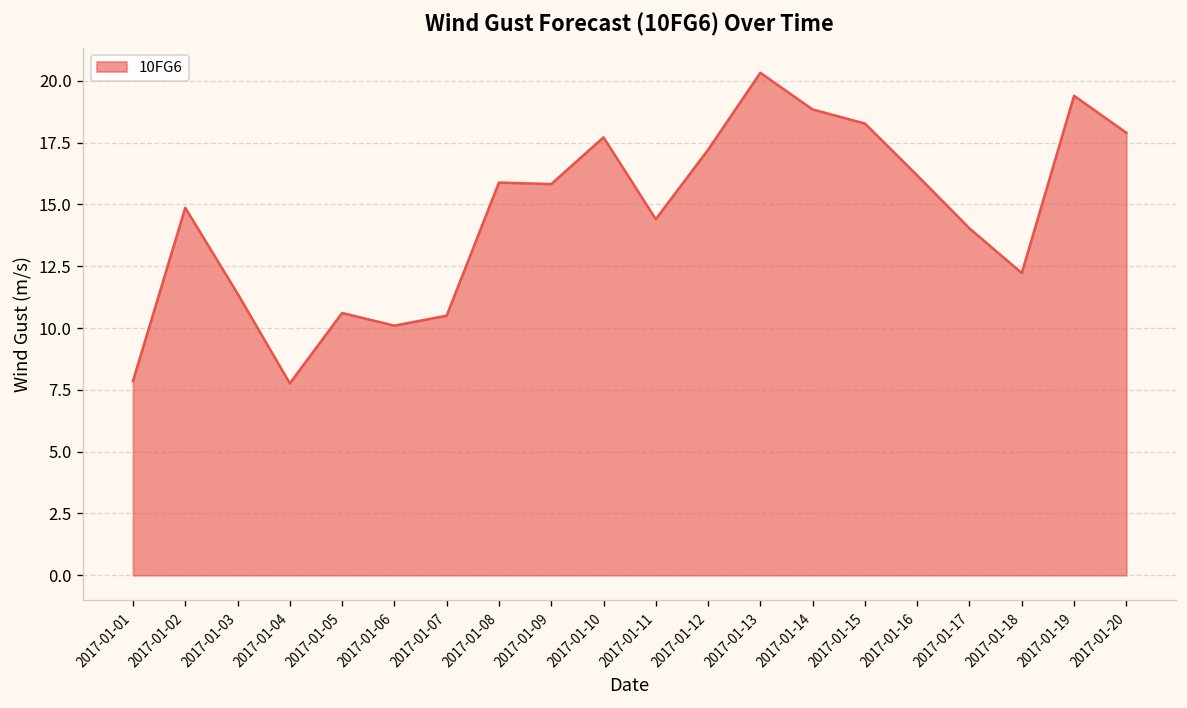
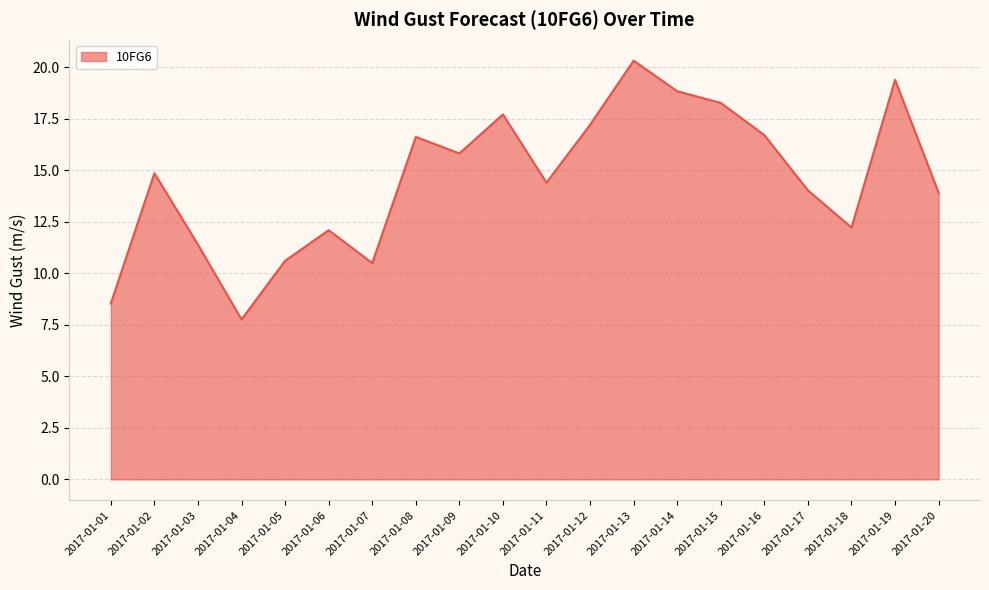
  {
-   "2017-01-01": 7.9,
+   "2017-01-01": 8.5,
    "2017-01-02": 14.9,
    "2017-01-03": 11.4,
    "2017-01-04": 7.8,
    "2017-01-05": 10.6,
-   "2017-01-06": 10.1,
+   "2017-01-06": 12.1,
    "2017-01-07": 10.5,
-   "2017-01-08": 15.9,
+   "2017-01-08": 16.6,
    "2017-01-09": 15.8,
    "2017-01-10": 17.7,
    "2017-01-11": 14.4,
    "2017-01-12": 17.2,
    "2017-01-13": 20.3,
    "2017-01-14": 18.8,
    "2017-01-15": 18.3,
-   "2017-01-16": 16.2,
+   "2017-01-16": 16.7,
    "2017-01-17": 14.0,
    "2017-01-18": 12.2,
    "2017-01-19": 19.4,
-   "2017-01-20": 17.9
+   "2017-01-20": 13.9
  }
